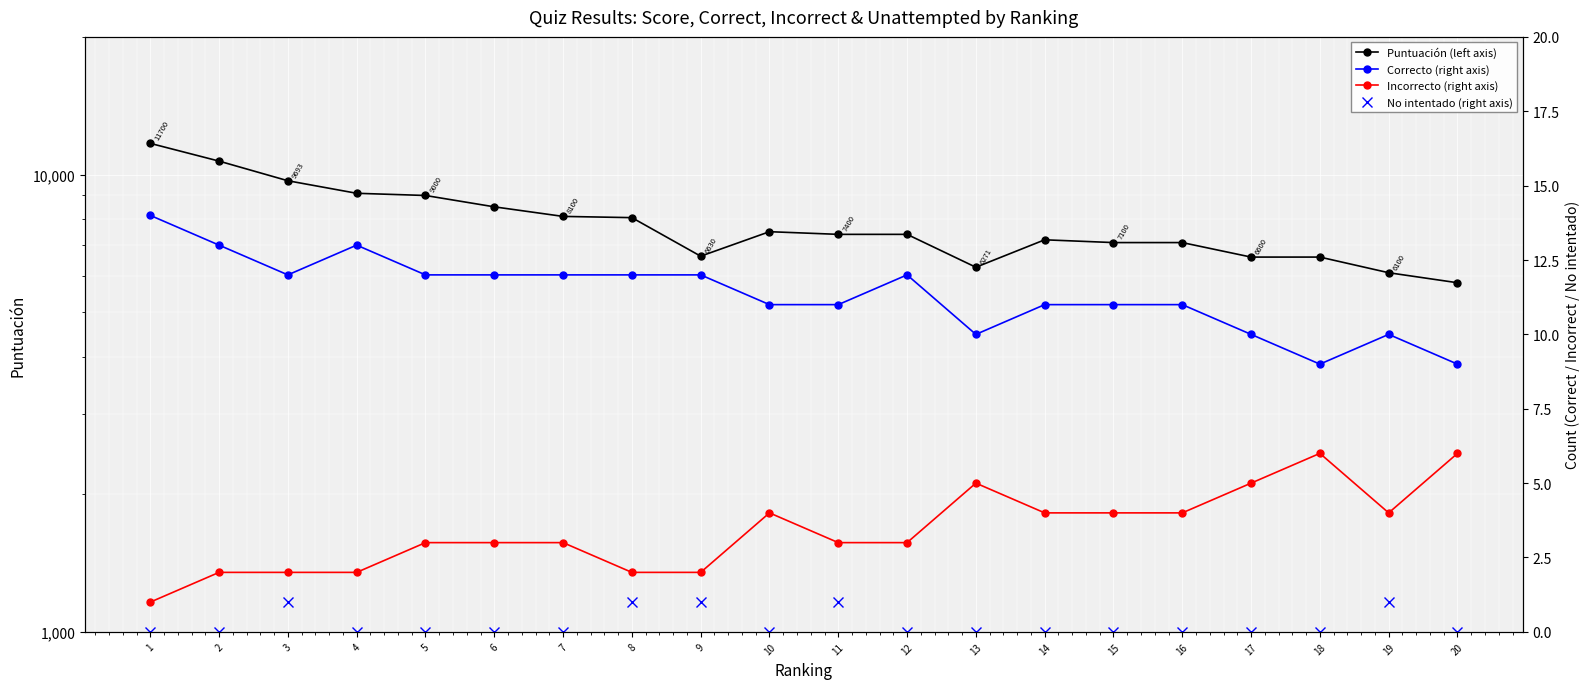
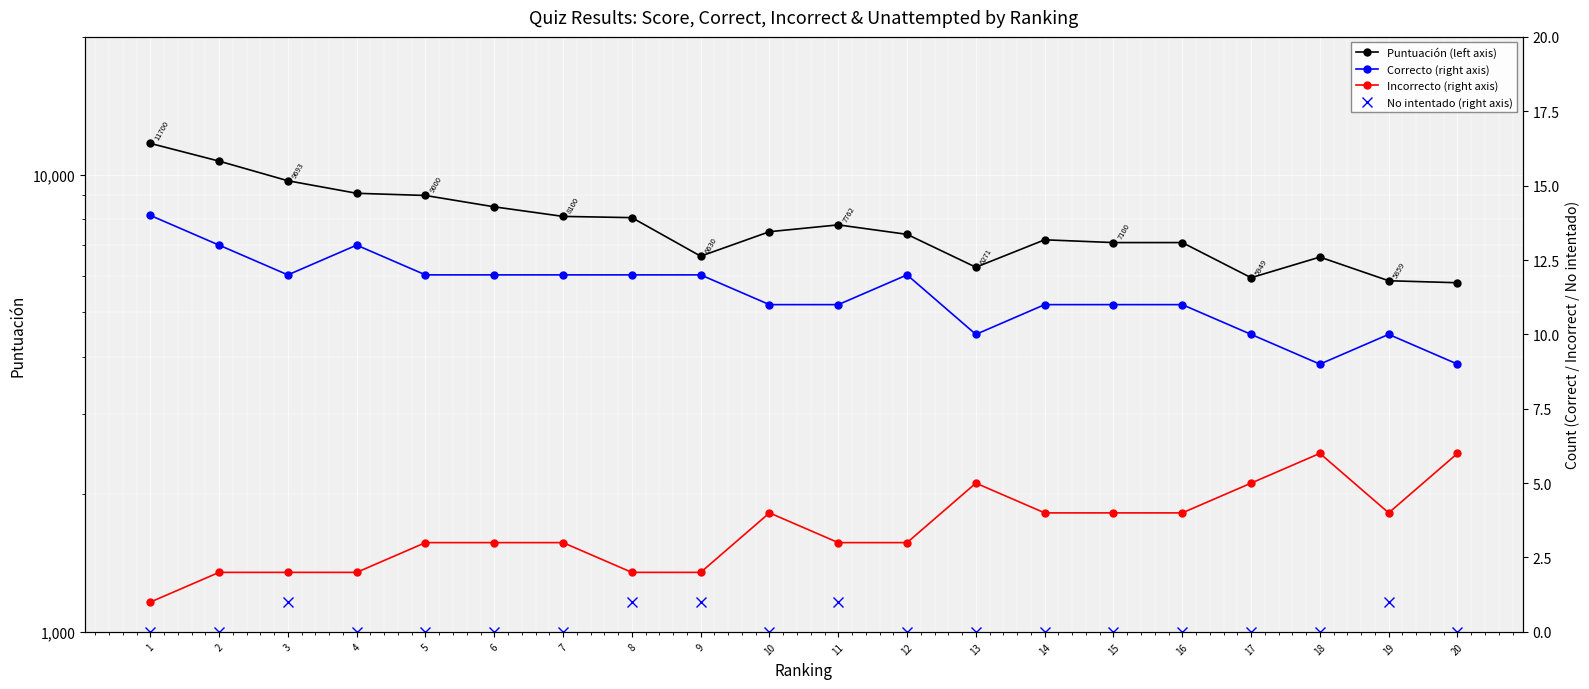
  {
    "Puntuación (left axis)": {
      "1": 11700,
      "3": 9693,
      "5": 9000,
      "7": 8100,
      "9": 6630,
-     "11": 7400,
+     "11": 7762,
      "13": 6271,
      "15": 7100,
-     "17": 6600,
-     "19": 6100
+     "17": 5949,
+     "19": 5859
    }
  }
